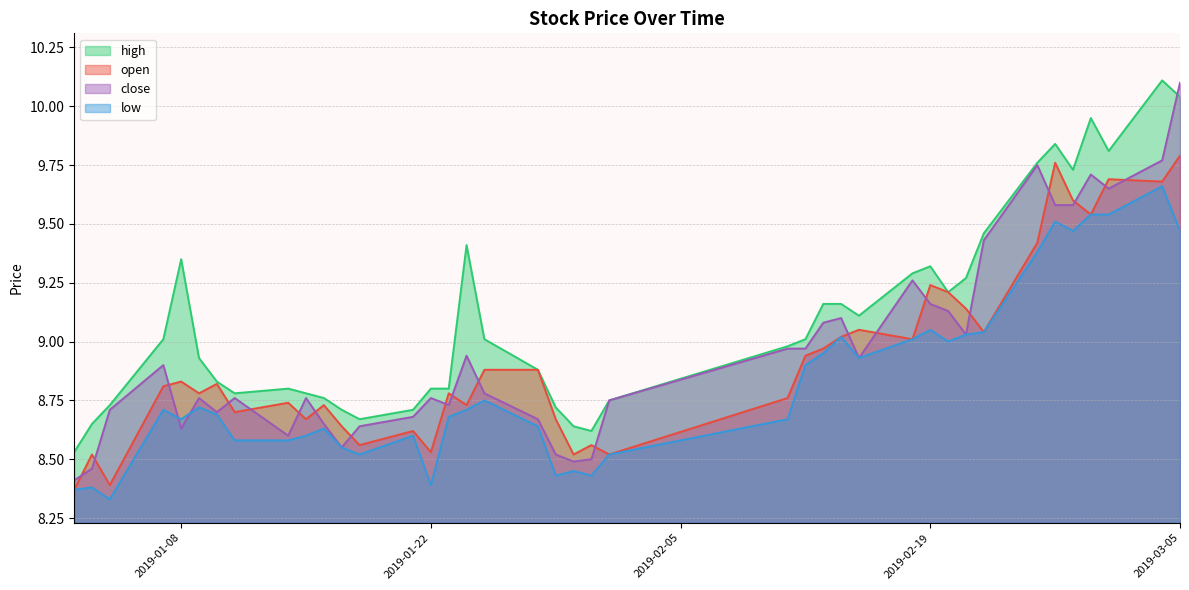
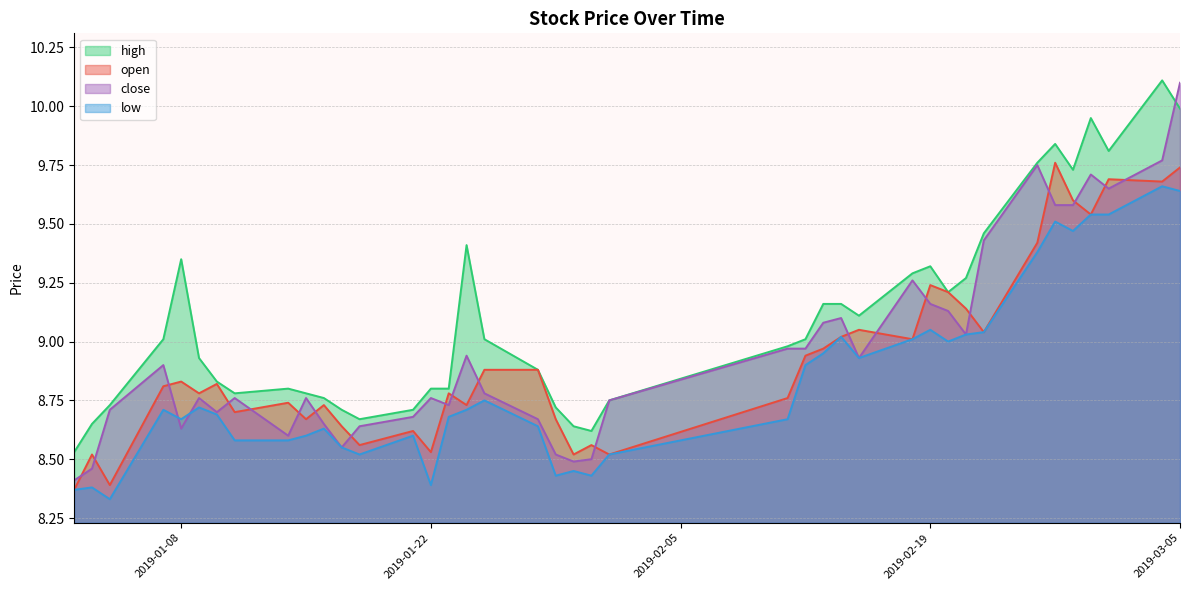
  {
    "high": {
      "2019-01-08": 9.35,
      "2019-01-22": 8.80,
      "2019-02-19": 9.32,
-     "2019-03-05": 10.04
+     "2019-03-05": 9.99
    },
    "open": {
      "2019-01-08": 8.83,
      "2019-01-22": 8.53,
      "2019-02-19": 9.24,
-     "2019-03-05": 9.79
+     "2019-03-05": 9.74
    },
    "close": {
      "2019-01-08": 8.63,
      "2019-01-22": 8.76,
      "2019-02-19": 9.16,
      "2019-03-05": 10.10
    },
    "low": {
      "2019-01-08": 8.67,
      "2019-01-22": 8.39,
      "2019-02-19": 9.05,
-     "2019-03-05": 9.47
+     "2019-03-05": 9.64
    }
  }
